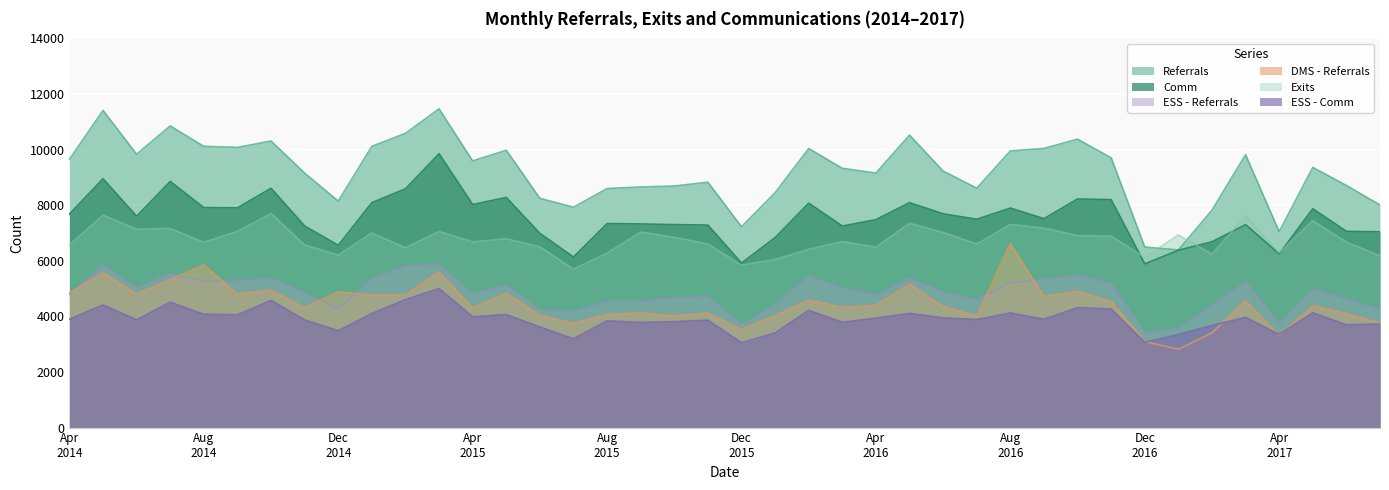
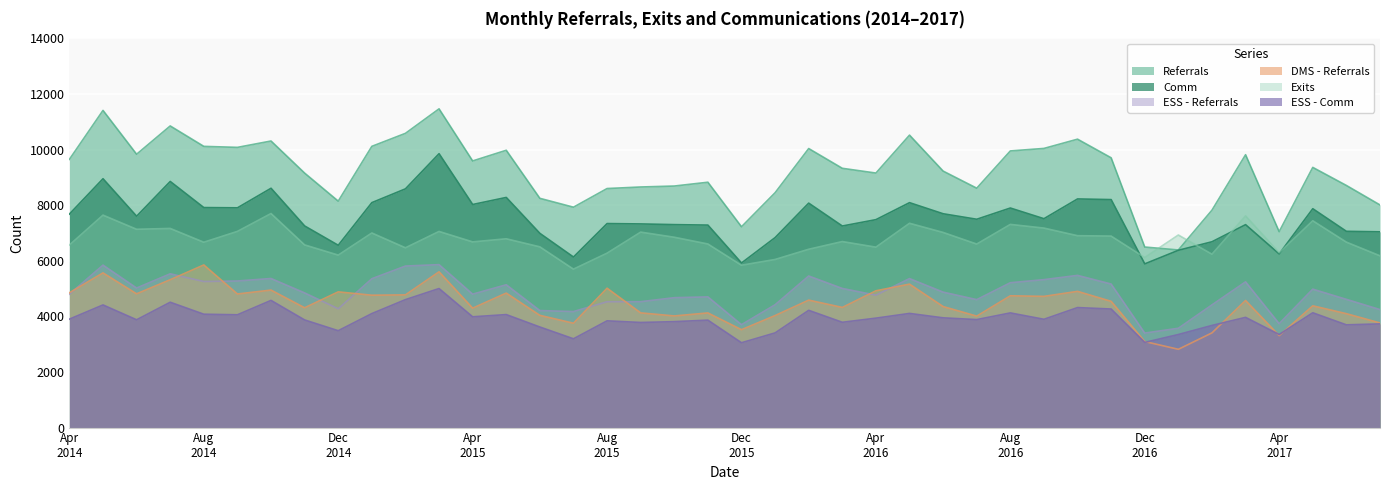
  {
    "DMS - Referrals": {
      "Aug 2014": 5900,
      "Dec 2014": 4900,
      "Apr 2015": 4300,
-     "Aug 2015": 4100,
+     "Aug 2015": 5000,
      "Dec 2015": 3500,
-     "Apr 2016": 4400,
-     "Aug 2016": 6600
+     "Apr 2016": 4900,
+     "Aug 2016": 4700
    }
  }
